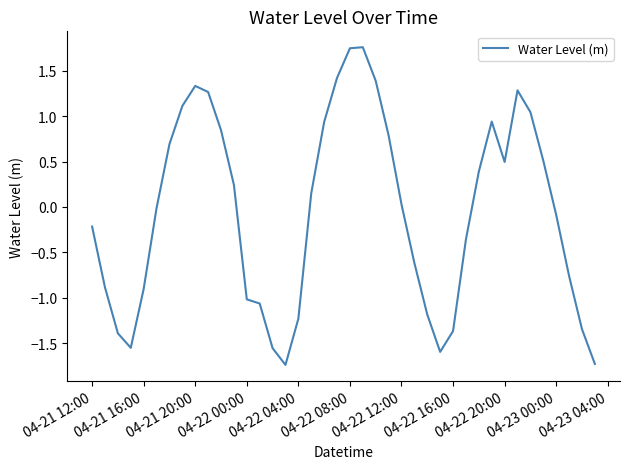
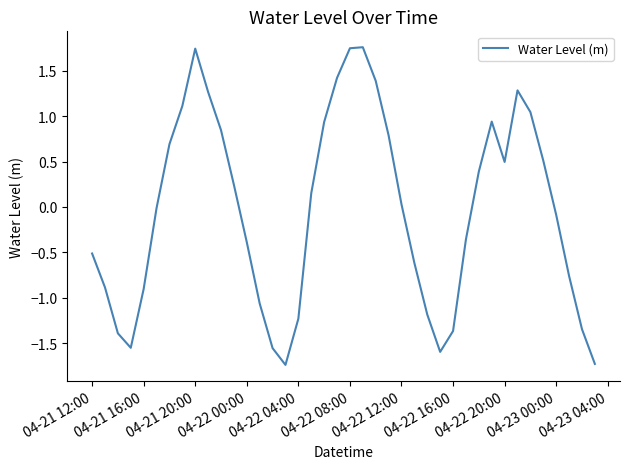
  {
-   "04-21 12:00": -0.2,
+   "04-21 12:00": -0.5,
    "04-21 16:00": -0.9,
-   "04-21 20:00": 1.3,
-   "04-22 00:00": -1.0,
+   "04-21 20:00": 1.7,
+   "04-22 00:00": -0.4,
    "04-22 04:00": -1.2,
    "04-22 08:00": 1.7,
    "04-22 12:00": 0.0,
    "04-22 16:00": -1.4,
    "04-22 20:00": 0.5,
    "04-23 00:00": -0.1
  }
